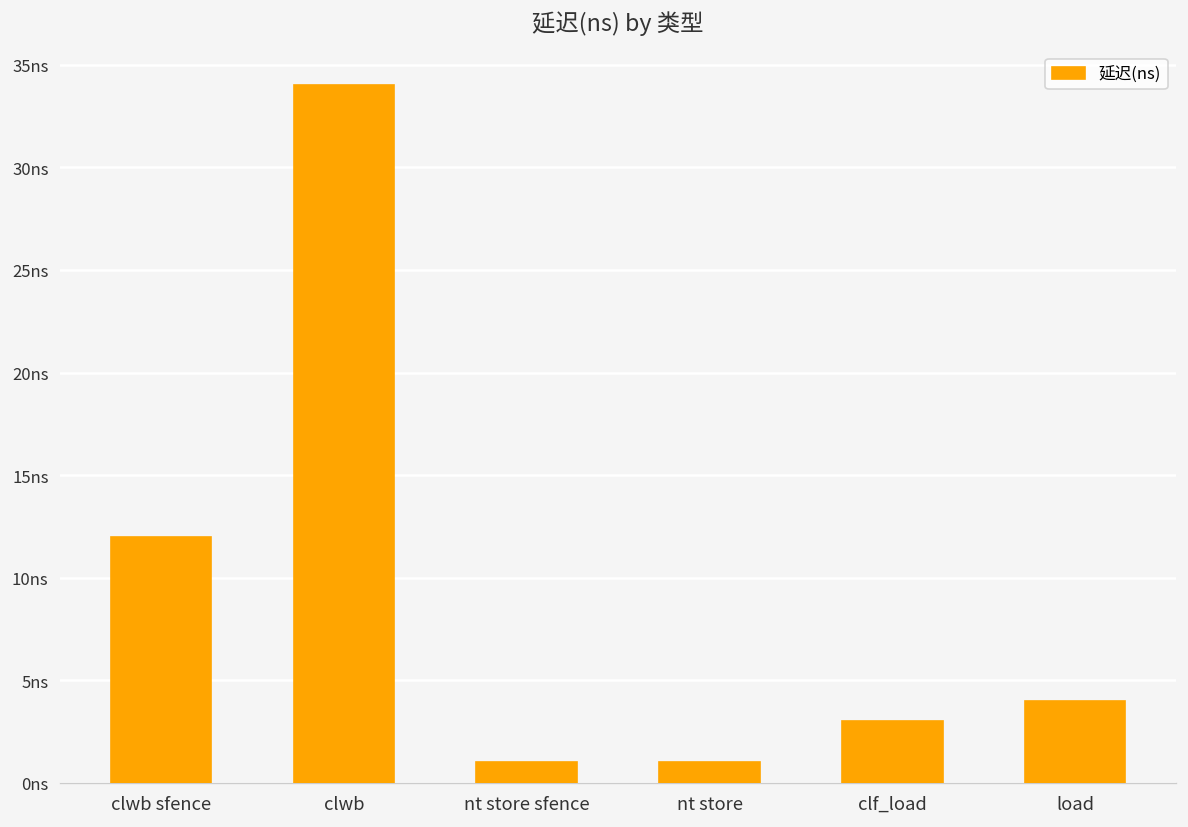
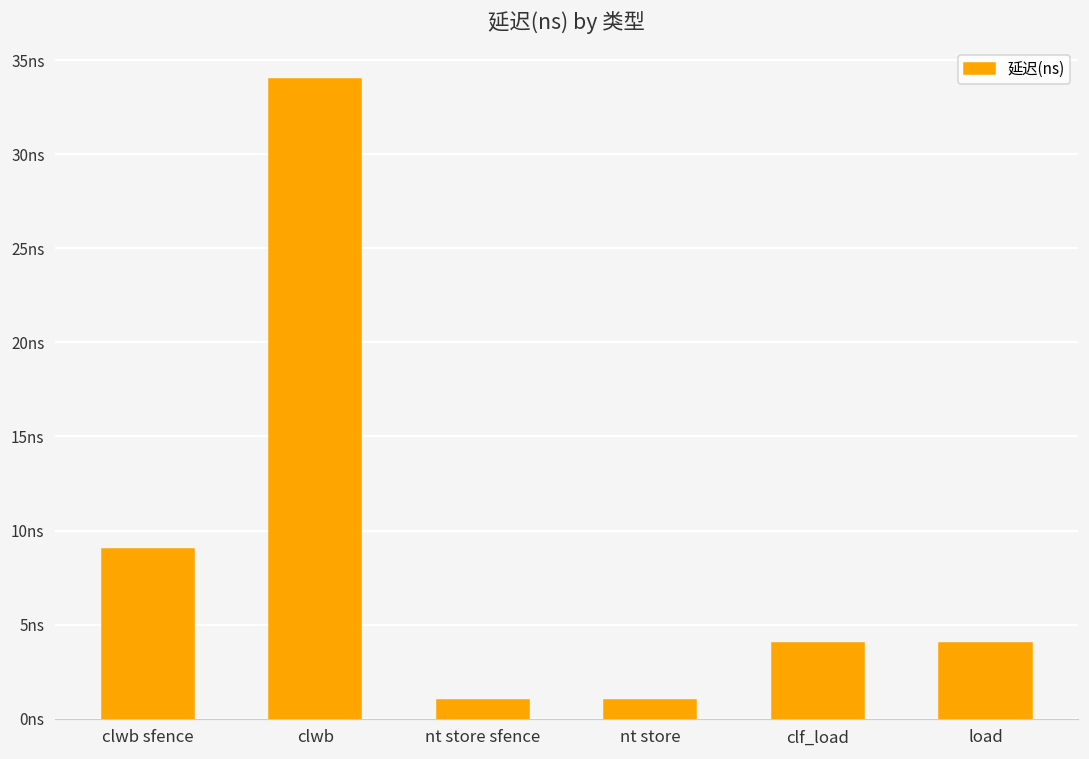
  {
-   "clwb sfence": "12ns",
+   "clwb sfence": "9ns",
    "clwb": "34ns",
    "nt store sfence": "1ns",
    "nt store": "1ns",
-   "clf_load": "3ns",
+   "clf_load": "4ns",
    "load": "4ns"
  }
